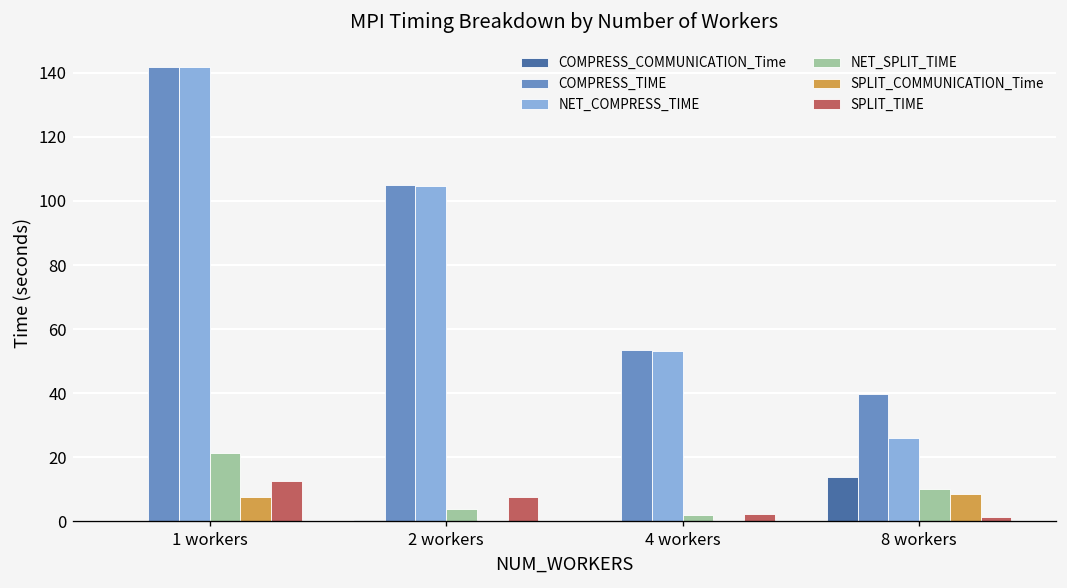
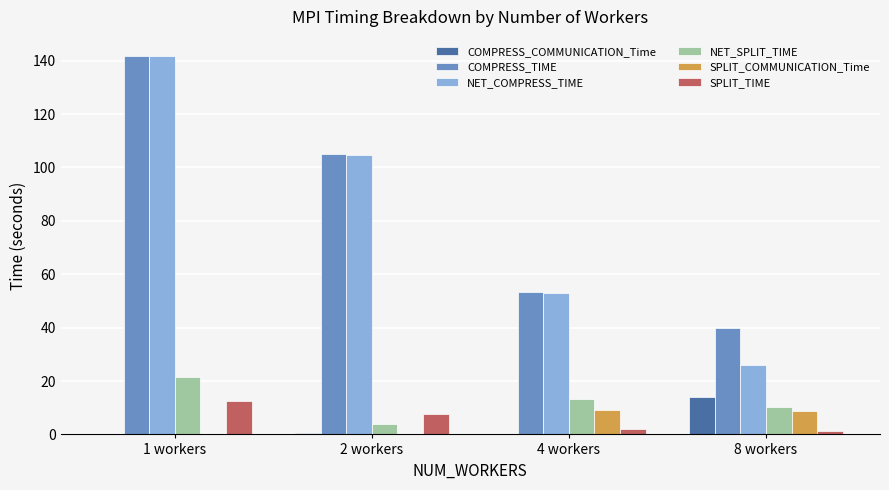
  {
    "NET_SPLIT_TIME": {
      "1 workers": 21,
      "2 workers": 4,
-     "4 workers": 2,
+     "4 workers": 13,
      "8 workers": 10
    },
    "SPLIT_COMMUNICATION_Time": {
-     "1 workers": 8,
-     "4 workers": 0,
+     "1 workers": 0,
+     "4 workers": 9,
      "8 workers": 9
    },
    "SPLIT_TIME": {
      "1 workers": 13,
      "2 workers": 8,
      "4 workers": 2,
      "8 workers": 1
    }
  }
